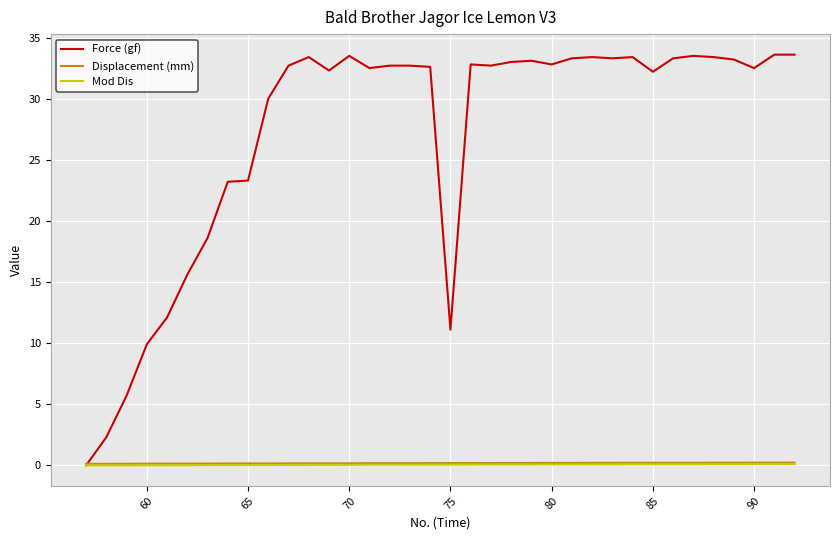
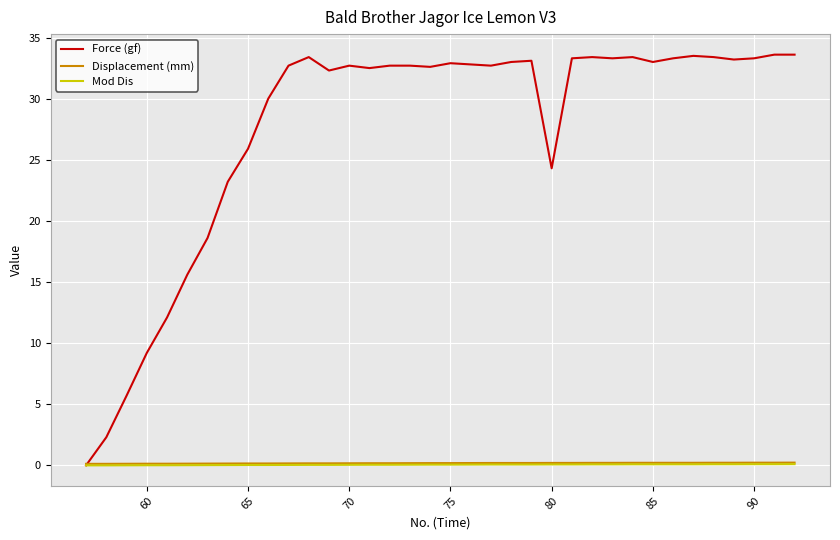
  {
    "Force (gf)": {
-     "60": 9.9,
-     "65": 23.3,
-     "70": 33.5,
-     "75": 11.1,
-     "80": 32.8,
-     "85": 32.2,
-     "90": 32.5
+     "60": 9.2,
+     "65": 25.9,
+     "70": 32.7,
+     "75": 32.9,
+     "80": 24.3,
+     "85": 33.0,
+     "90": 33.3
    }
  }
